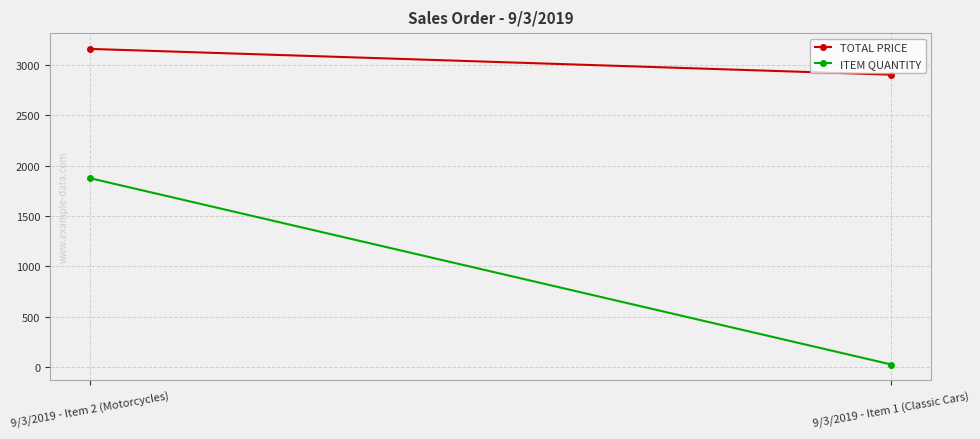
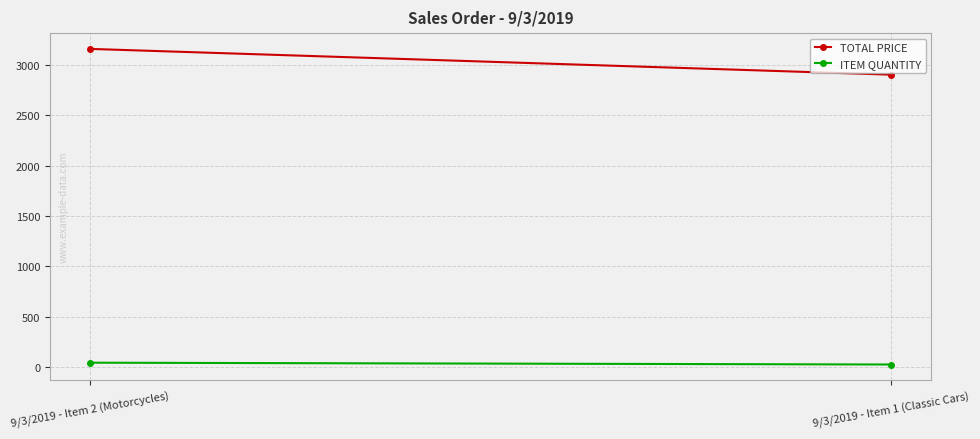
  {
    "TOTAL PRICE": {
      "9/3/2019 - Item 2 (Motorcycles)": 3160,
      "9/3/2019 - Item 1 (Classic Cars)": 2900
    },
    "ITEM QUANTITY": {
-     "9/3/2019 - Item 2 (Motorcycles)": 1880,
+     "9/3/2019 - Item 2 (Motorcycles)": 50,
      "9/3/2019 - Item 1 (Classic Cars)": 30
    }
  }
